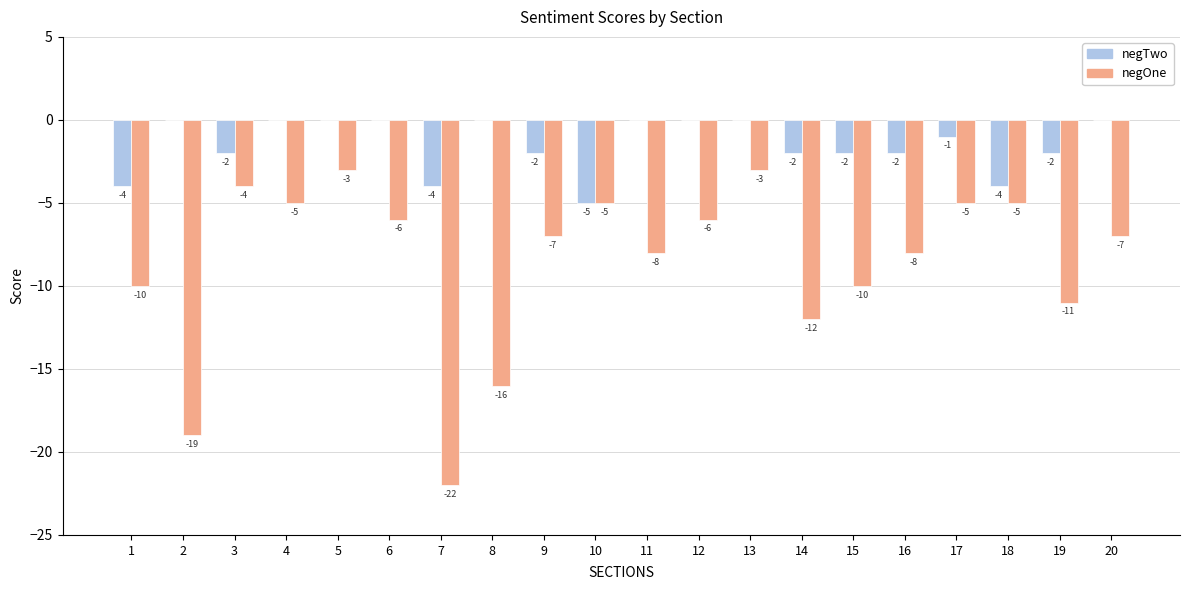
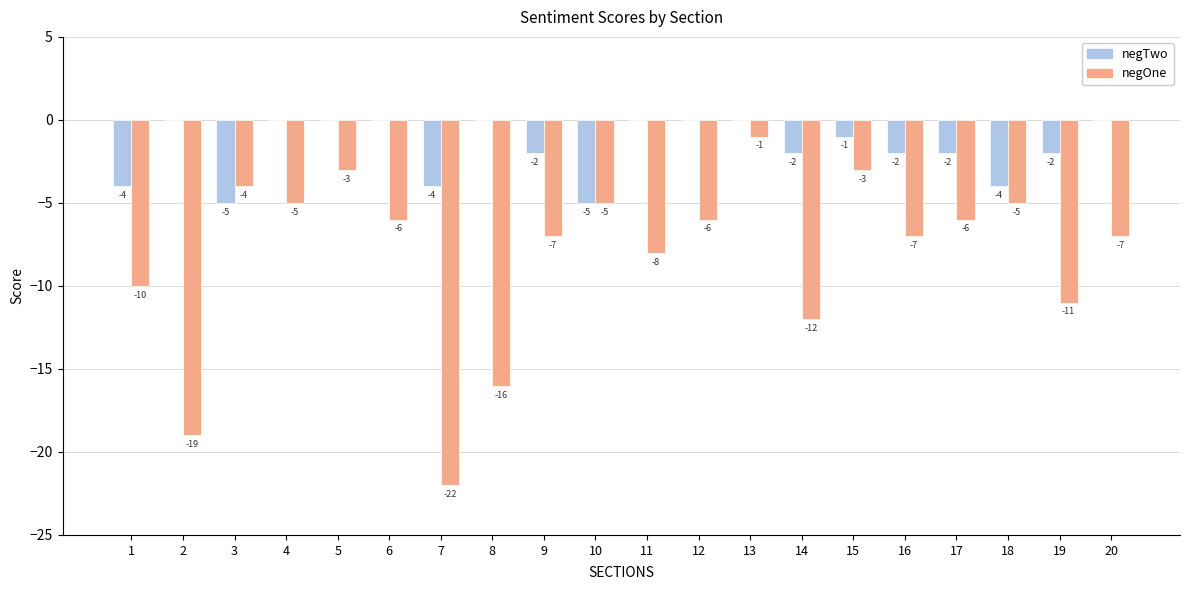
  {
    "negTwo": {
      "1": -4,
-     "3": -2,
+     "3": -5,
      "7": -4,
      "9": -2,
      "10": -5,
      "14": -2,
-     "15": -2,
+     "15": -1,
      "16": -2,
-     "17": -1,
+     "17": -2,
      "18": -4,
      "19": -2
    },
    "negOne": {
      "1": -10,
      "2": -19,
      "3": -4,
      "4": -5,
      "5": -3,
      "6": -6,
      "7": -22,
      "8": -16,
      "9": -7,
      "10": -5,
      "11": -8,
      "12": -6,
-     "13": -3,
+     "13": -1,
      "14": -12,
-     "15": -10,
-     "16": -8,
-     "17": -5,
+     "15": -3,
+     "16": -7,
+     "17": -6,
      "18": -5,
      "19": -11,
      "20": -7
    }
  }
